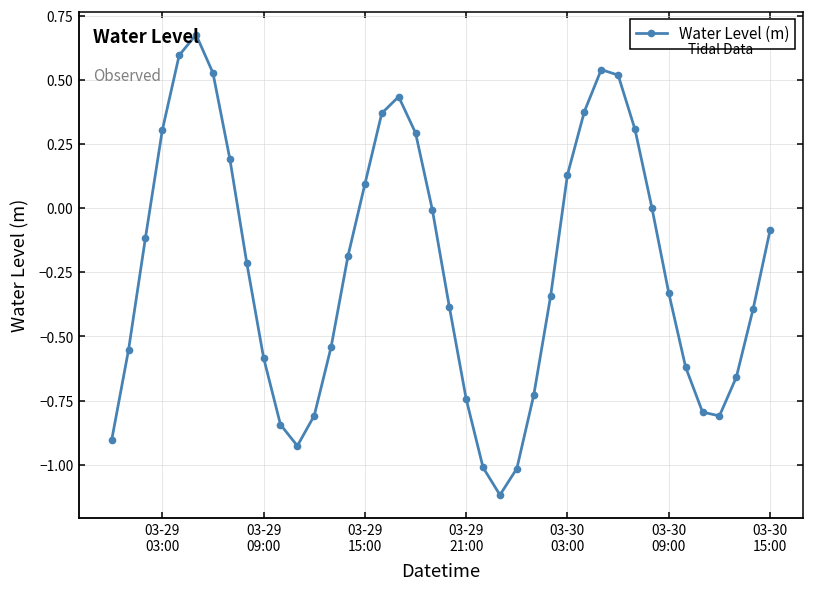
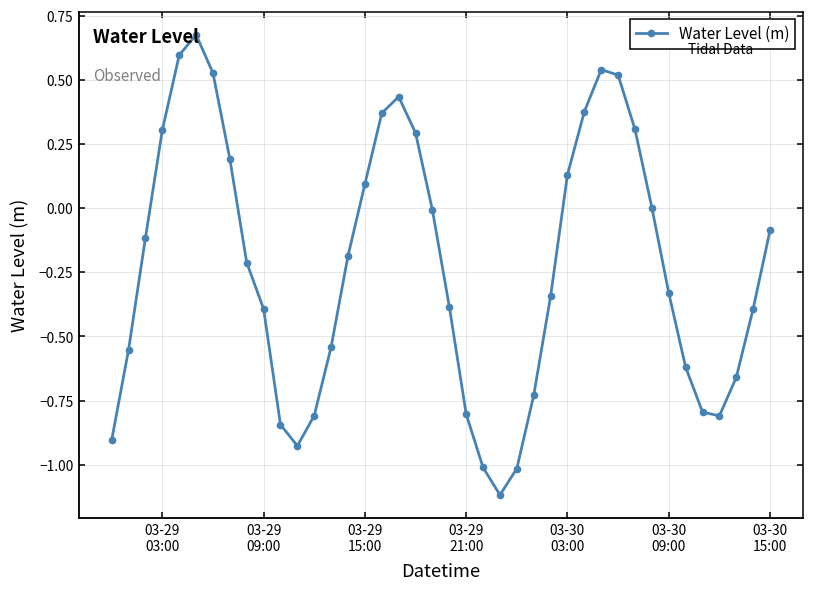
  {
    "03-29 03:00": 0.30,
-   "03-29 09:00": -0.58,
+   "03-29 09:00": -0.39,
    "03-29 15:00": 0.09,
-   "03-29 21:00": -0.74,
+   "03-29 21:00": -0.80,
    "03-30 03:00": 0.13,
    "03-30 09:00": -0.33,
    "03-30 15:00": -0.09
  }
